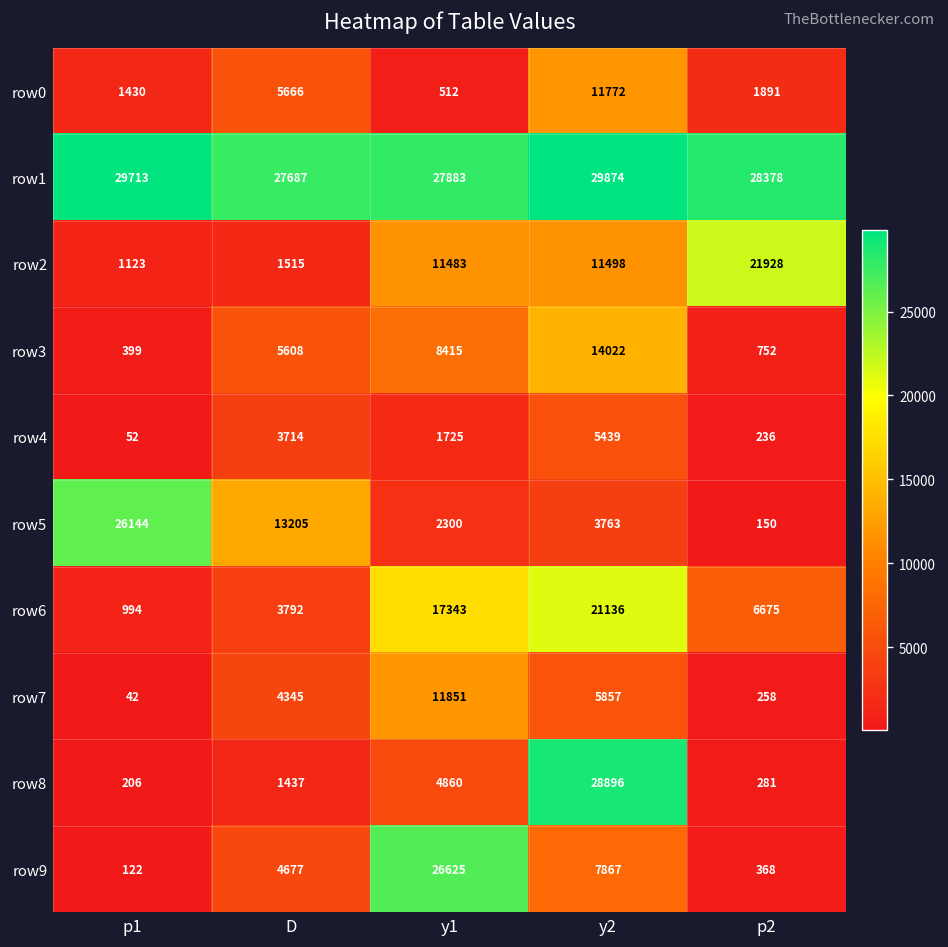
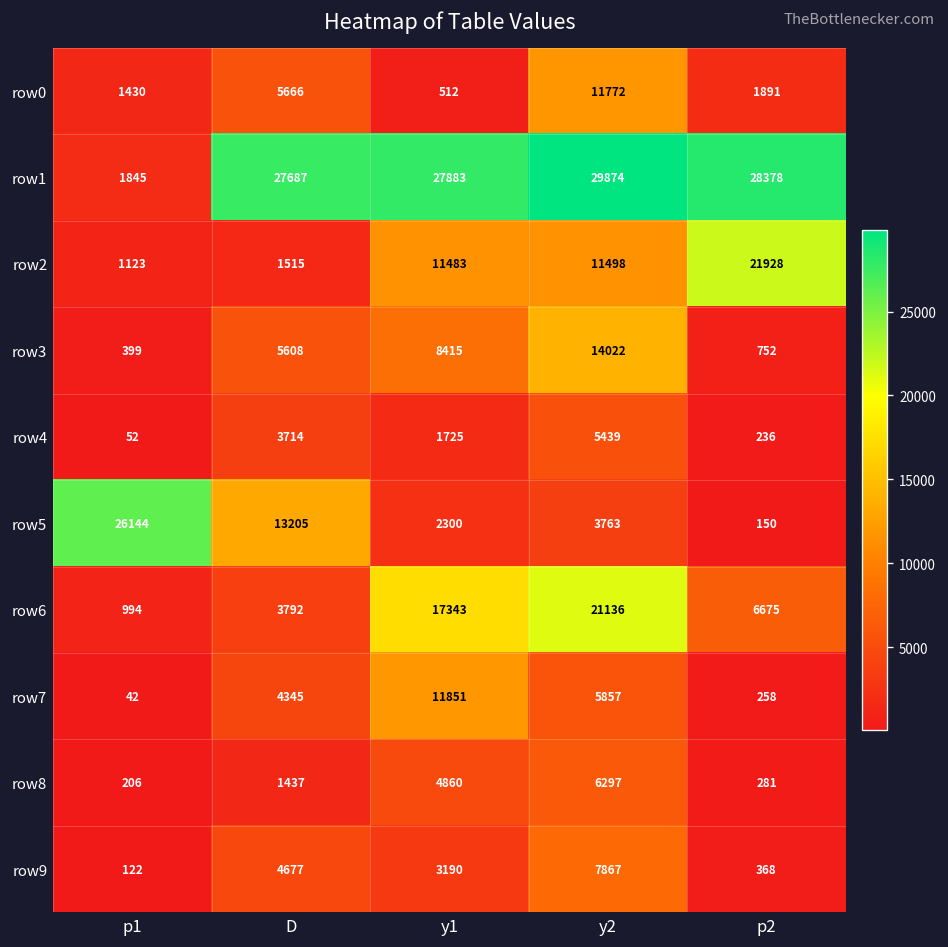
  {
    "row0": {
      "p1": 1430,
      "D": 5666,
      "y1": 512,
      "y2": 11772,
      "p2": 1891
    },
    "row1": {
-     "p1": 29713,
+     "p1": 1845,
      "D": 27687,
      "y1": 27883,
      "y2": 29874,
      "p2": 28378
    },
    "row2": {
      "p1": 1123,
      "D": 1515,
      "y1": 11483,
      "y2": 11498,
      "p2": 21928
    },
    "row3": {
      "p1": 399,
      "D": 5608,
      "y1": 8415,
      "y2": 14022,
      "p2": 752
    },
    "row4": {
      "p1": 52,
      "D": 3714,
      "y1": 1725,
      "y2": 5439,
      "p2": 236
    },
    "row5": {
      "p1": 26144,
      "D": 13205,
      "y1": 2300,
      "y2": 3763,
      "p2": 150
    },
    "row6": {
      "p1": 994,
      "D": 3792,
      "y1": 17343,
      "y2": 21136,
      "p2": 6675
    },
    "row7": {
      "p1": 42,
      "D": 4345,
      "y1": 11851,
      "y2": 5857,
      "p2": 258
    },
    "row8": {
      "p1": 206,
      "D": 1437,
      "y1": 4860,
-     "y2": 28896,
+     "y2": 6297,
      "p2": 281
    },
    "row9": {
      "p1": 122,
      "D": 4677,
-     "y1": 26625,
+     "y1": 3190,
      "y2": 7867,
      "p2": 368
    }
  }
